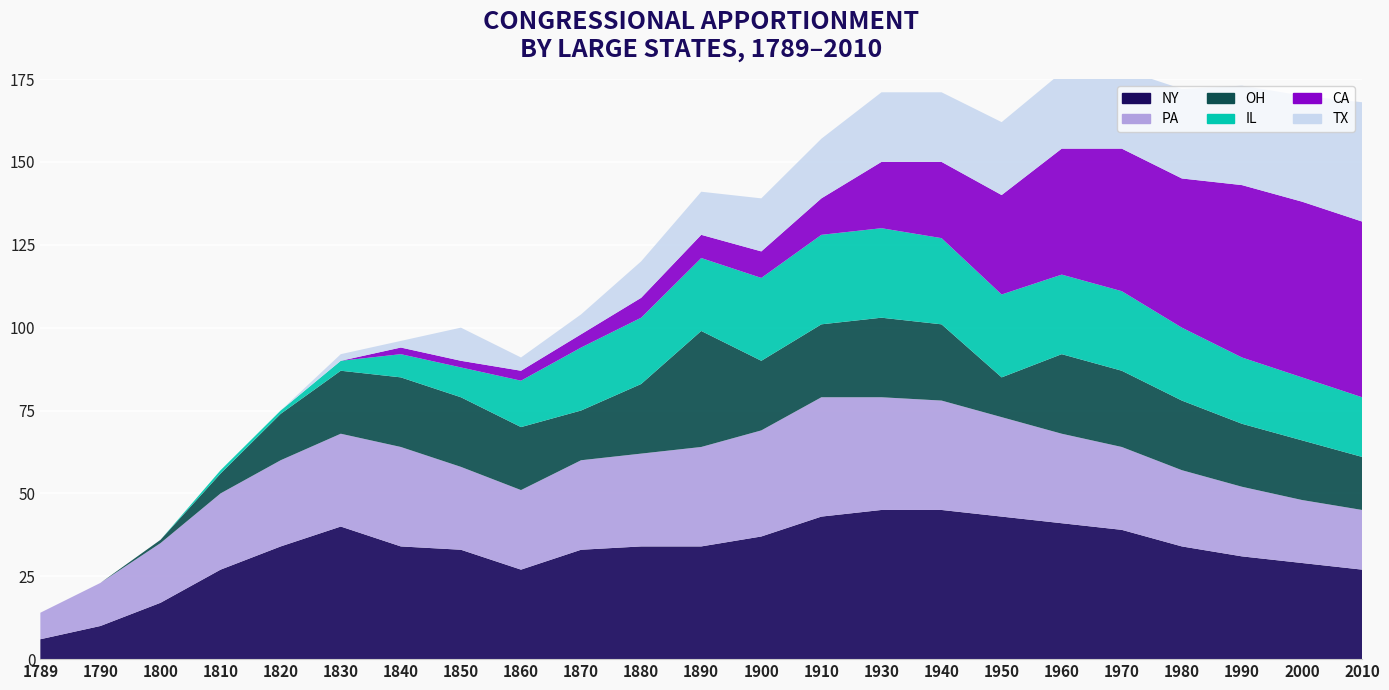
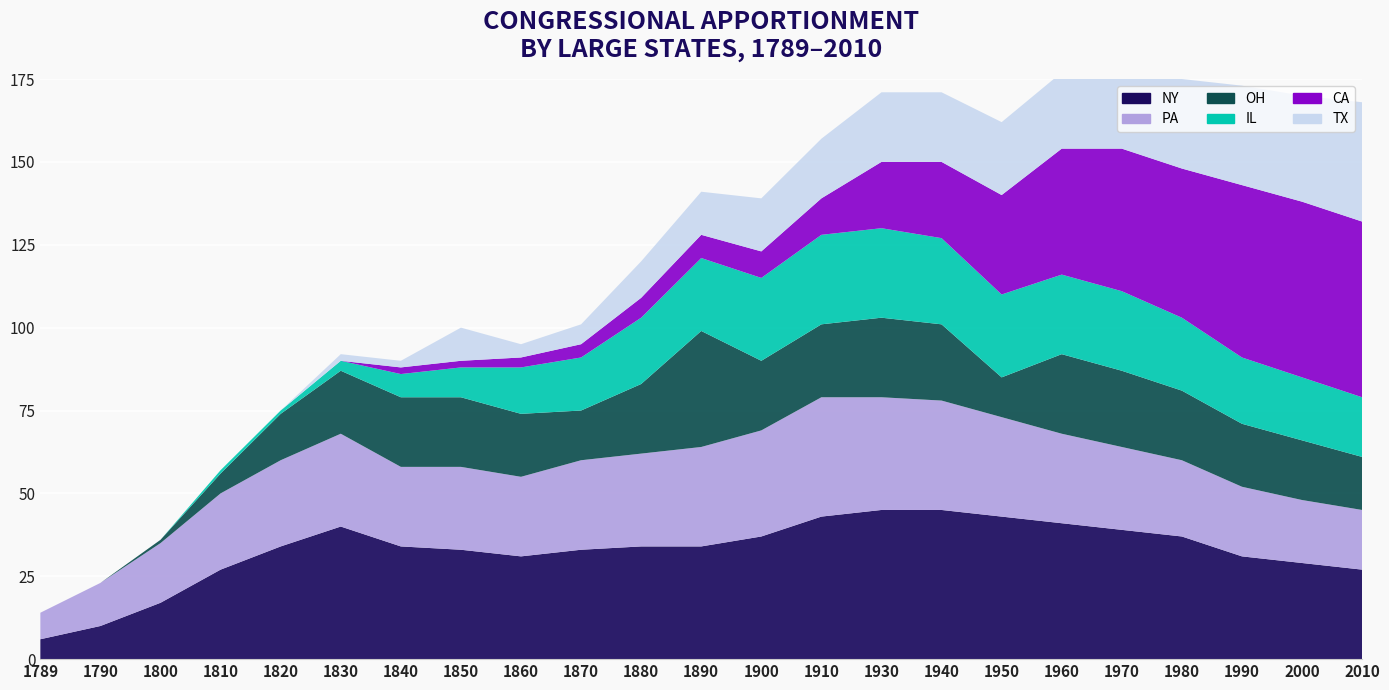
  {
    "NY": {
      "1789": 6,
      "1790": 10,
      "1800": 17,
      "1810": 27,
      "1820": 34,
      "1830": 40,
      "1840": 34,
      "1850": 33,
-     "1860": 27,
+     "1860": 31,
      "1870": 33,
      "1880": 34,
      "1890": 34,
      "1900": 37,
      "1910": 43,
      "1930": 45,
      "1940": 45,
      "1950": 43,
      "1960": 41,
      "1970": 39,
-     "1980": 34,
+     "1980": 37,
      "1990": 31,
      "2000": 29,
      "2010": 27
    },
    "PA": {
      "1800": 18,
      "1810": 23,
      "1820": 26,
      "1830": 28,
-     "1840": 30,
+     "1840": 24,
      "1850": 25,
      "1860": 24,
      "1870": 27,
      "1880": 28,
      "1890": 30,
      "1900": 32,
      "1910": 36,
      "1930": 34,
      "1940": 33,
      "1950": 30,
      "1960": 27,
      "1970": 25,
      "1980": 23,
      "1990": 21,
      "2000": 19,
      "2010": 18
    },
    "OH": {
      "1810": 6,
      "1820": 14,
      "1830": 19,
      "1840": 21,
      "1850": 21,
      "1860": 19,
      "1870": 15,
      "1880": 21,
      "1890": 35,
      "1900": 21,
      "1910": 22,
      "1930": 24,
      "1940": 23,
      "1950": 12,
      "1960": 24,
      "1970": 23,
      "1980": 21,
      "1990": 19,
      "2000": 18,
      "2010": 16
    },
    "IL": {
      "1840": 7,
      "1850": 9,
      "1860": 14,
-     "1870": 19,
+     "1870": 16,
      "1880": 20,
      "1890": 22,
      "1900": 25,
      "1910": 27,
      "1930": 27,
      "1940": 26,
      "1950": 25,
      "1960": 24,
      "1970": 24,
      "1980": 22,
      "1990": 20,
      "2000": 19,
      "2010": 18
    },
    "CA": {
      "1840": 2,
      "1850": 2,
      "1860": 3,
      "1870": 4,
      "1880": 6,
      "1890": 7,
      "1900": 8,
      "1910": 11,
      "1930": 20,
      "1940": 23,
      "1950": 30,
      "1960": 38,
      "1970": 43,
      "1980": 45,
      "1990": 52,
      "2000": 53,
      "2010": 53
    },
    "TX": {
      "1830": 2,
      "1840": 2,
      "1850": 10,
      "1860": 4,
      "1870": 6,
      "1880": 11,
      "1890": 13,
      "1900": 16,
      "1910": 18,
      "1930": 21,
      "1940": 21,
      "1950": 22,
      "1990": 30,
      "2010": 36
    }
  }
